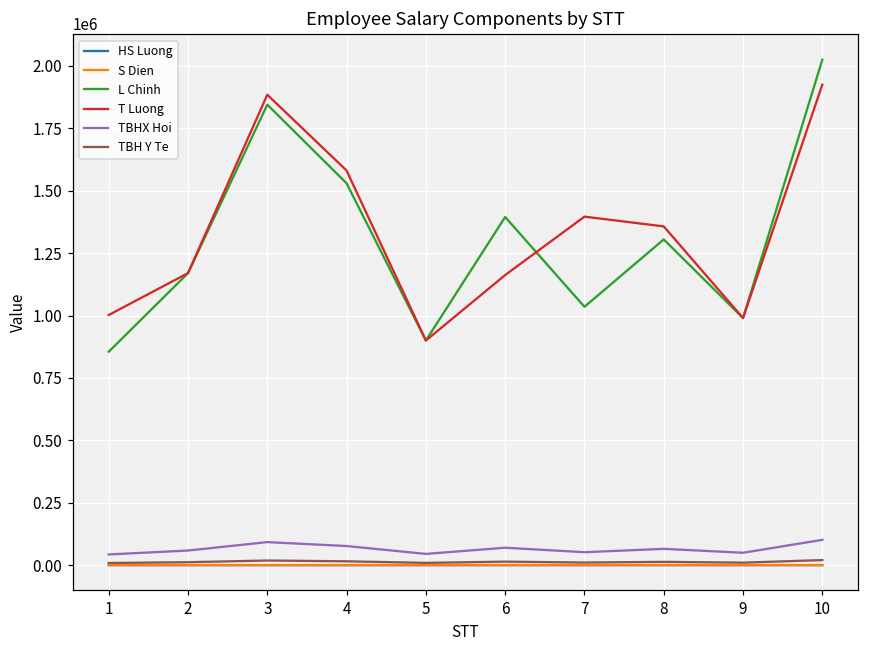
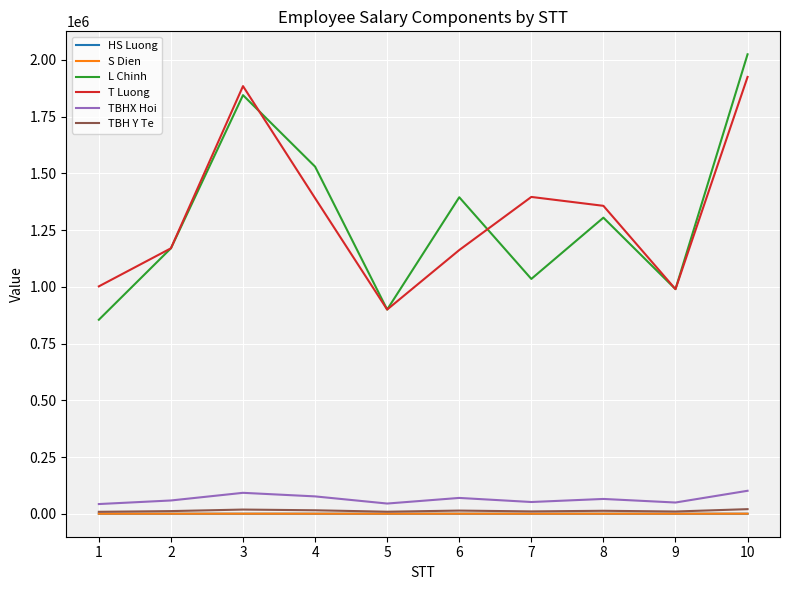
  {
    "S Dien": {
      "2": 0,
      "3": 0,
      "4": 0,
      "6": 0,
      "8": 0,
      "10": 0
    },
    "L Chinh": {
      "1": 860000,
      "3": 1840000,
      "4": 1530000,
      "6": 1400000,
      "7": 1030000,
      "8": 1310000,
      "10": 2030000
    },
    "T Luong": {
      "1": 1000000,
      "3": 1880000,
-     "4": 1580000,
+     "4": 1390000,
      "6": 1160000,
      "7": 1400000,
      "8": 1360000,
      "10": 1930000
    },
    "TBHX Hoi": {
      "1": 40000,
      "2": 60000,
      "3": 90000,
      "4": 80000,
      "5": 50000,
      "6": 70000,
      "7": 50000,
      "8": 70000,
      "9": 50000,
      "10": 100000
    },
    "TBH Y Te": {
      "2": 10000,
      "3": 20000,
      "4": 20000,
      "6": 10000,
      "8": 10000,
      "10": 20000
    }
  }
